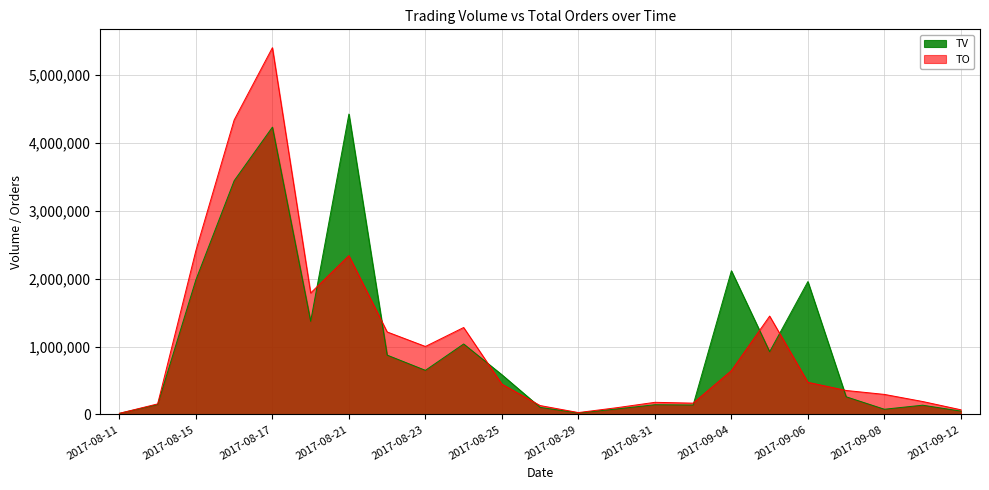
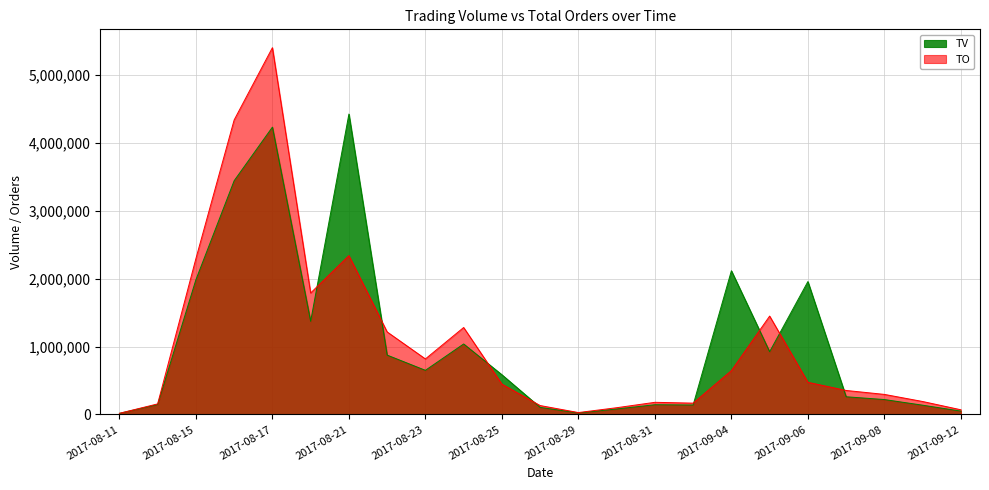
  {
    "TV": {
      "2017-08-15": "2,000,000",
      "2017-08-17": "4,200,000",
      "2017-08-21": "4,400,000",
      "2017-08-23": "700,000",
      "2017-08-25": "600,000",
      "2017-09-04": "2,100,000",
      "2017-09-06": "2,000,000",
-     "2017-09-08": "100,000"
+     "2017-09-08": "200,000"
    },
    "TO": {
-     "2017-08-15": "2,400,000",
+     "2017-08-15": "2,300,000",
      "2017-08-17": "5,400,000",
      "2017-08-21": "2,300,000",
-     "2017-08-23": "1,000,000",
+     "2017-08-23": "800,000",
      "2017-08-25": "400,000",
      "2017-09-04": "600,000",
      "2017-09-06": "500,000",
      "2017-09-08": "300,000"
    }
  }
